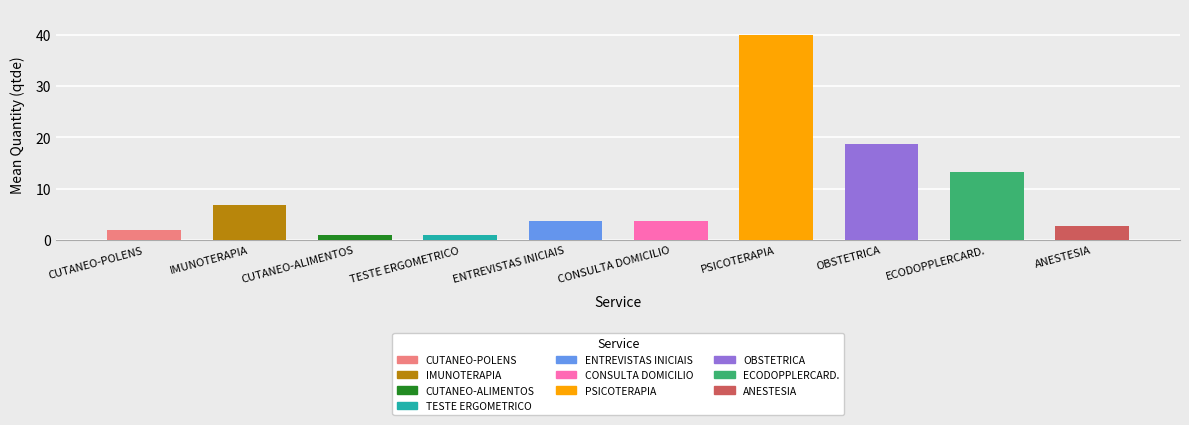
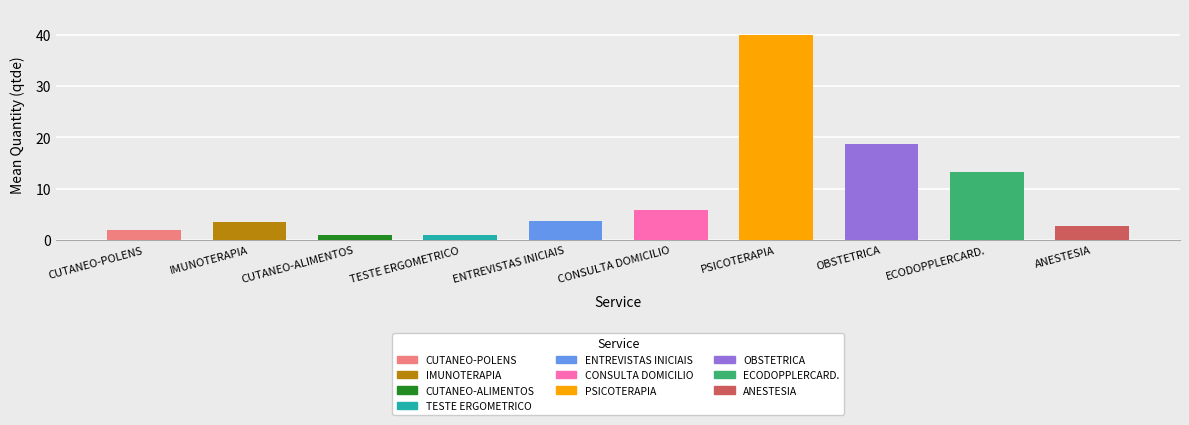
  {
    "CUTANEO-POLENS": 2,
-   "IMUNOTERAPIA": 7,
+   "IMUNOTERAPIA": 4,
    "CUTANEO-ALIMENTOS": 1,
    "TESTE ERGOMETRICO": 1,
    "ENTREVISTAS INICIAIS": 4,
-   "CONSULTA DOMICILIO": 4,
+   "CONSULTA DOMICILIO": 6,
    "PSICOTERAPIA": 40,
    "OBSTETRICA": 19,
    "ECODOPPLERCARD.": 13,
    "ANESTESIA": 3
  }
